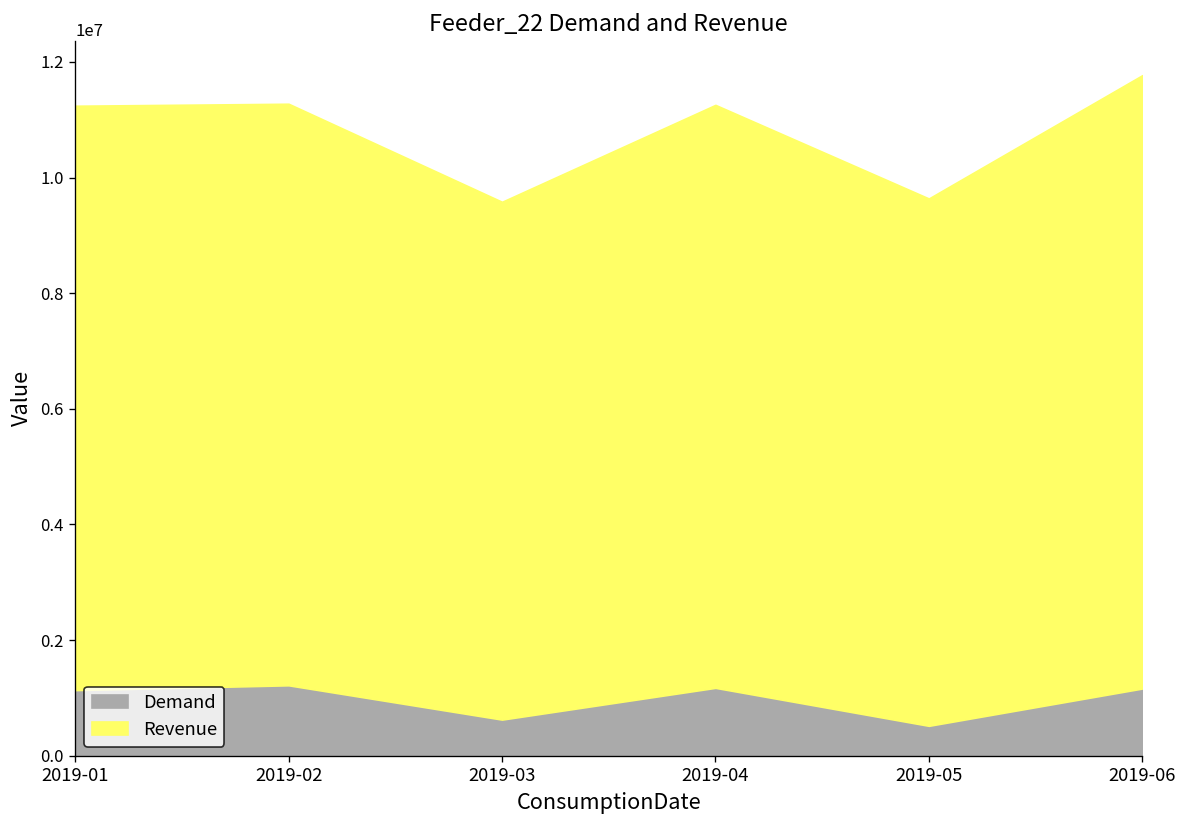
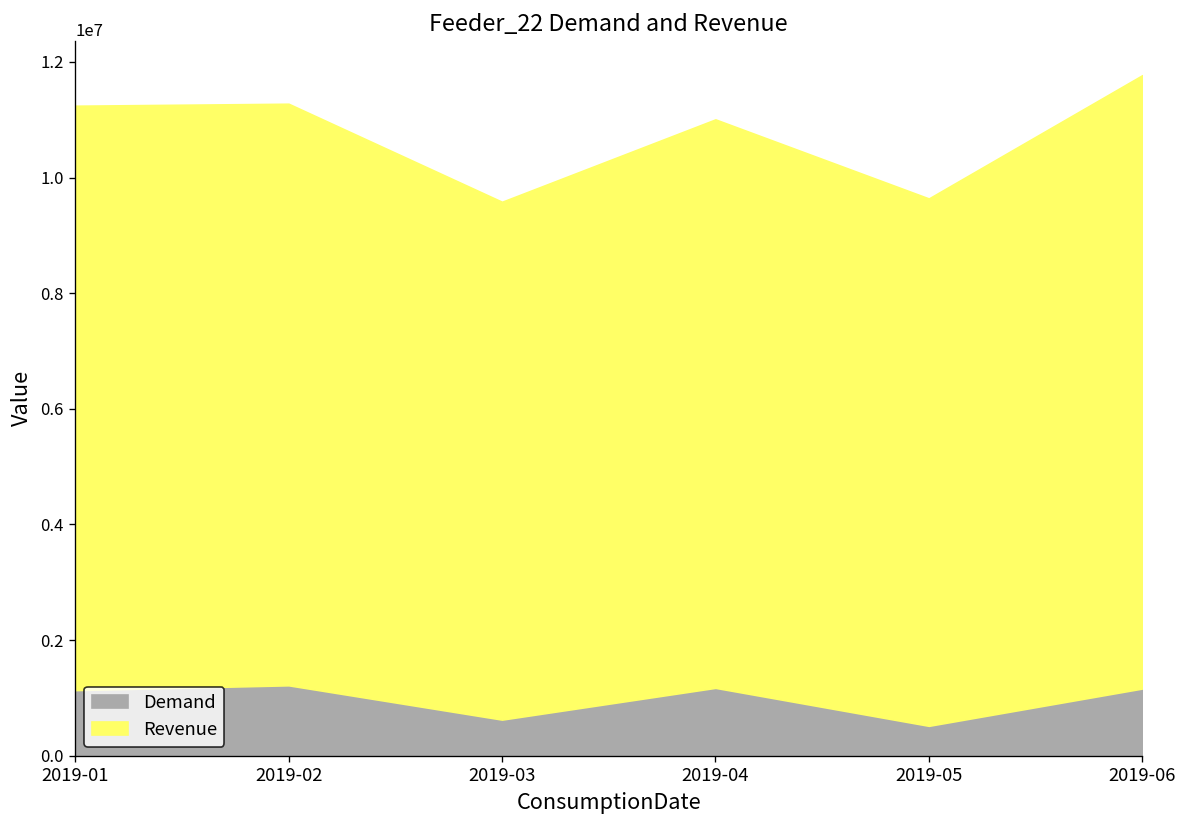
  {
    "Revenue": {
      "2019-01": 10100000,
      "2019-02": 10100000,
      "2019-03": 9000000,
-     "2019-04": 10100000,
+     "2019-04": 9800000,
      "2019-05": 9100000,
      "2019-06": 10600000
    }
  }
